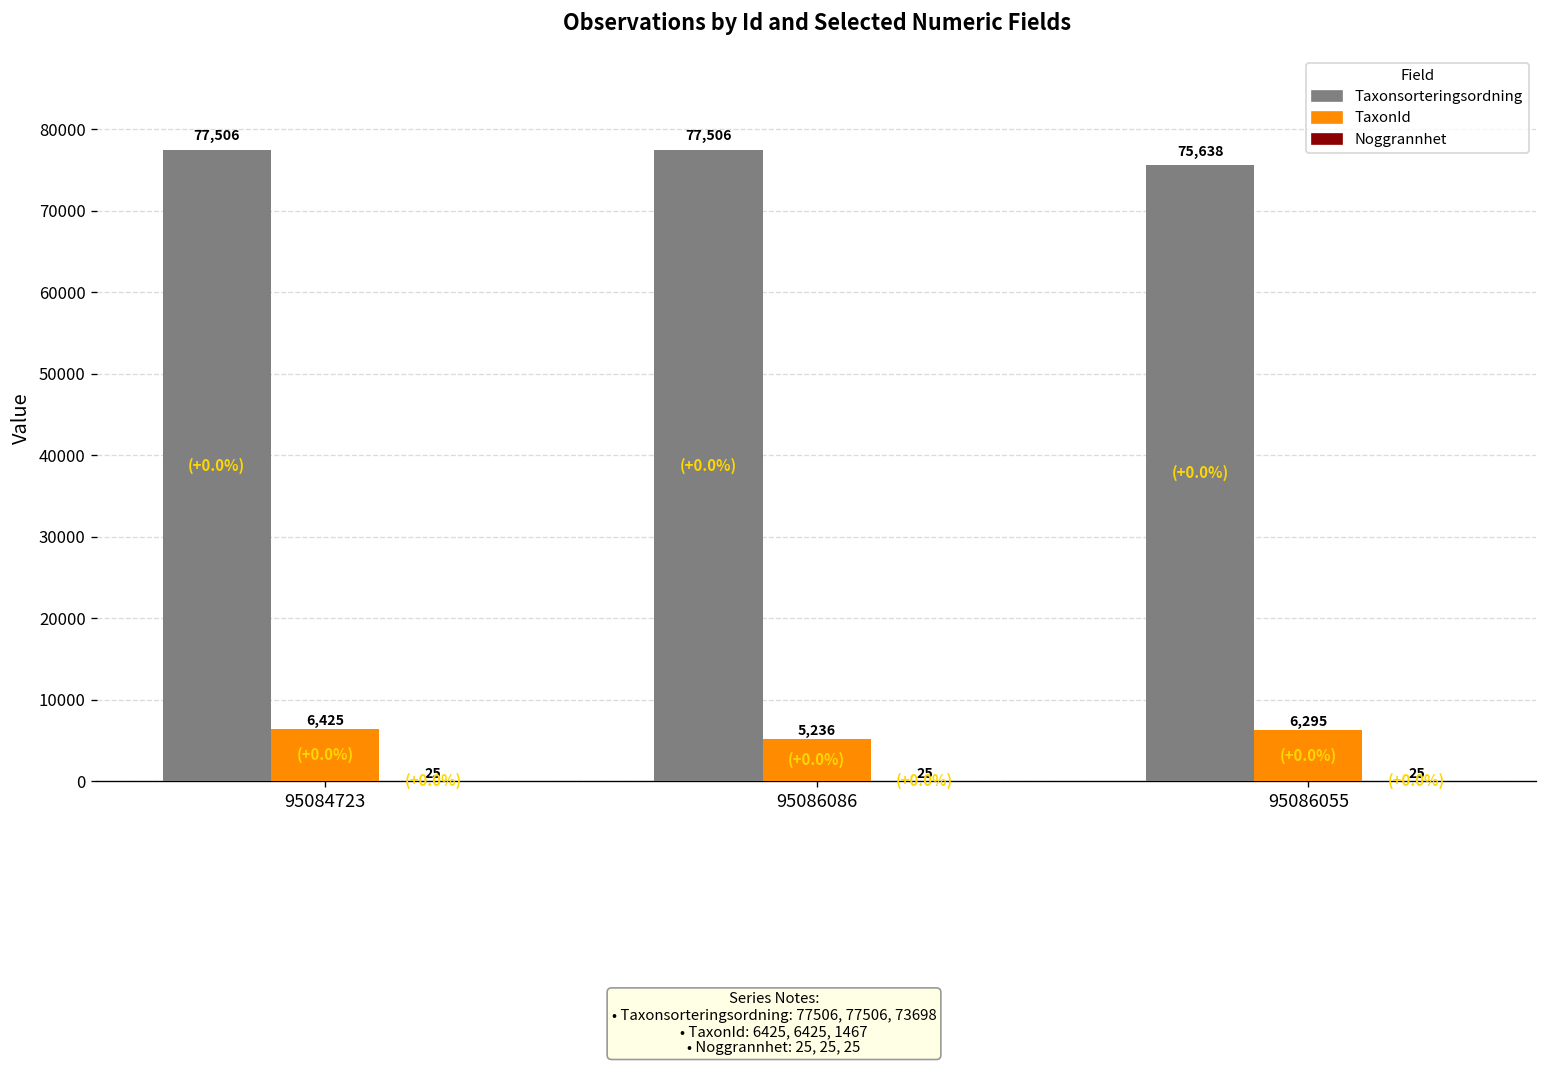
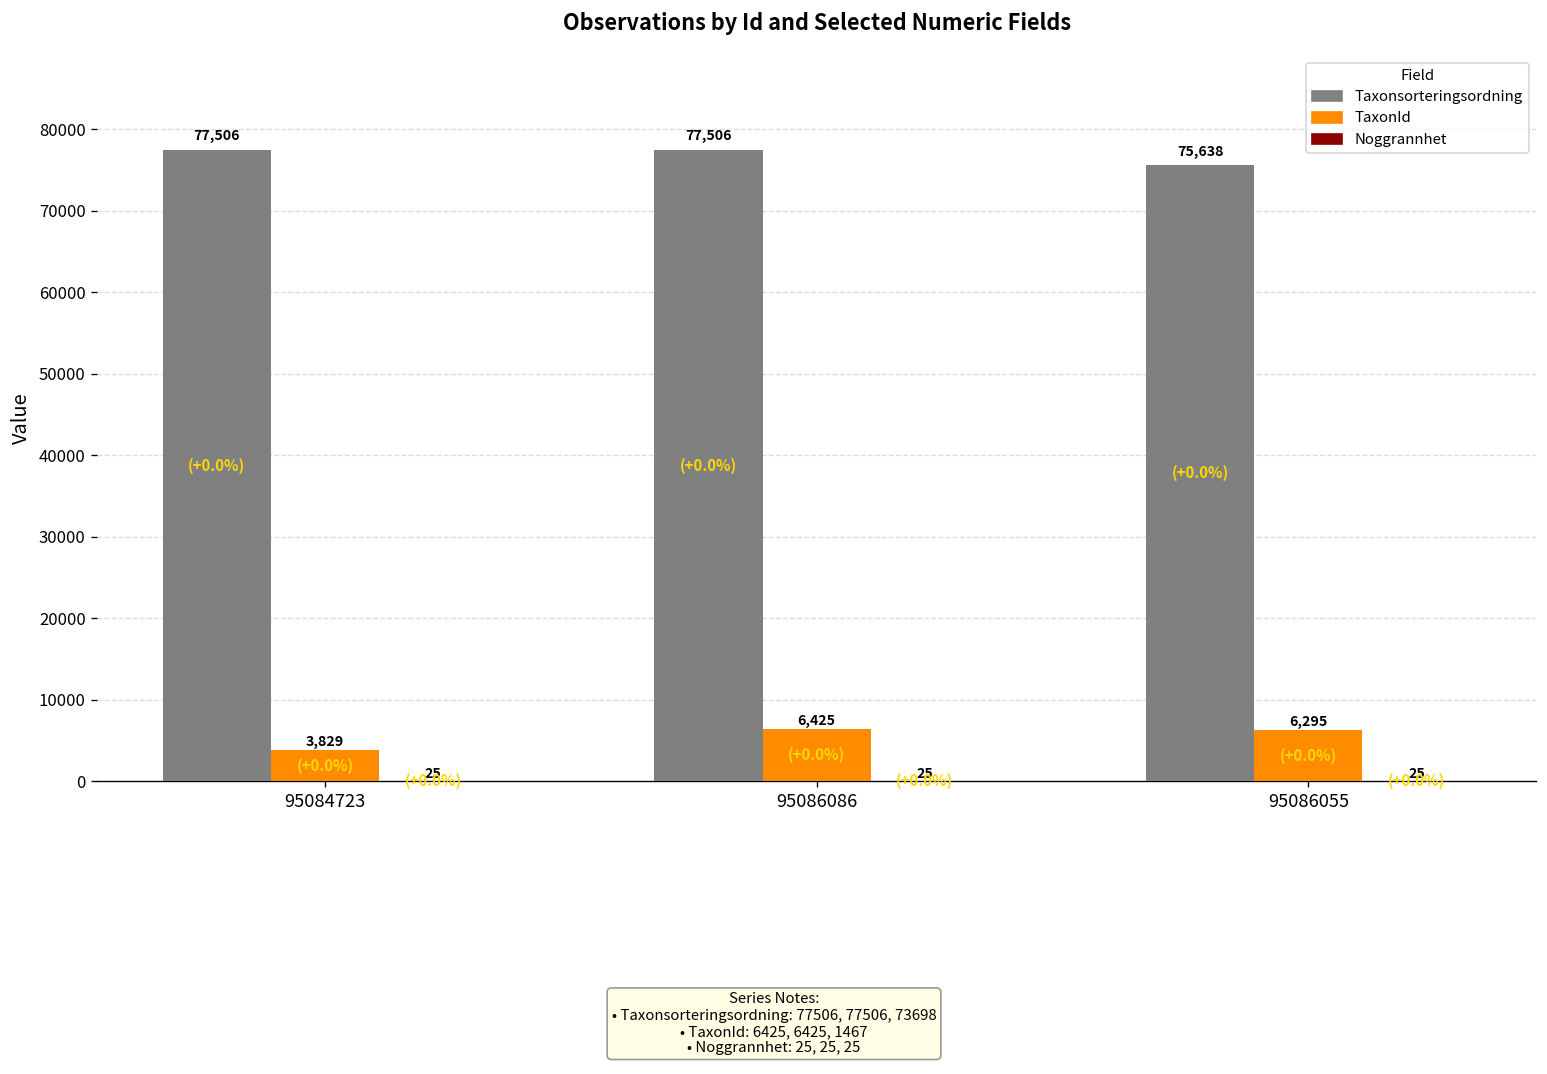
  {
    "Taxonsorteringsordning": {
      "95084723": "77,506",
      "95086086": "77,506",
      "95086055": "75,638"
    },
    "TaxonId": {
-     "95084723": "6,425",
-     "95086086": "5,236",
+     "95084723": "3,829",
+     "95086086": "6,425",
      "95086055": "6,295"
    }
  }
